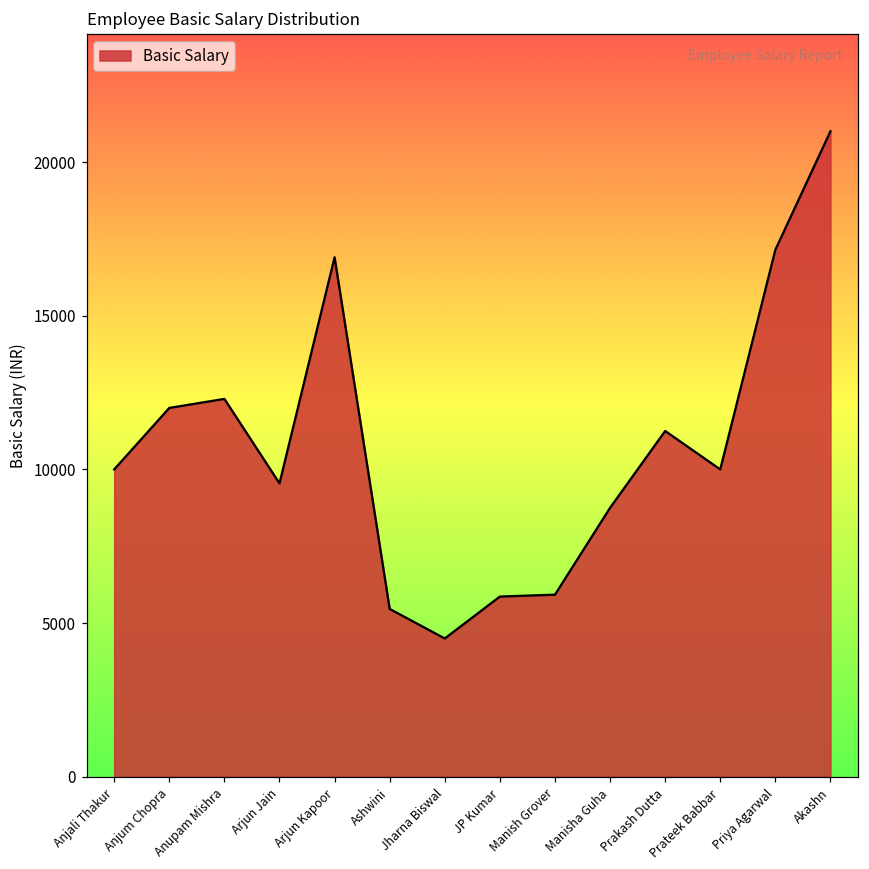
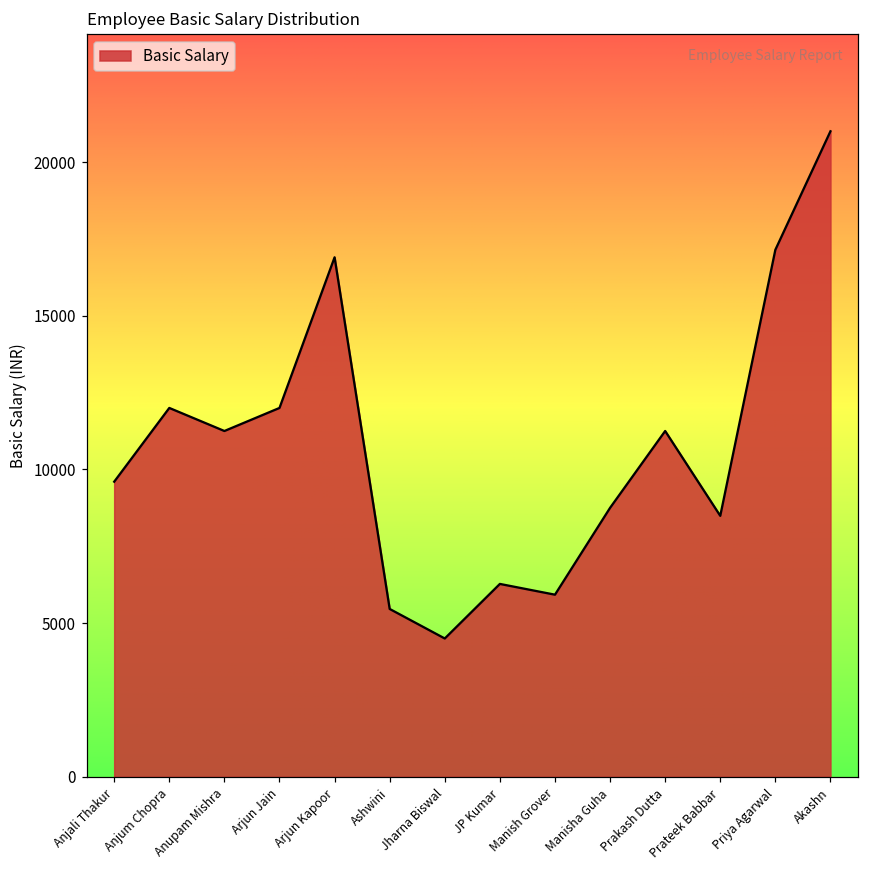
  {
-   "Anjali Thakur": 10000,
+   "Anjali Thakur": 9600,
    "Anjum Chopra": 12000,
-   "Anupam Mishra": 12300,
-   "Arjun Jain": 9500,
+   "Anupam Mishra": 11300,
+   "Arjun Jain": 12000,
    "Arjun Kapoor": 16900,
    "Ashwini": 5500,
    "Jharna Biswal": 4500,
-   "JP Kumar": 5900,
+   "JP Kumar": 6300,
    "Manish Grover": 5900,
    "Manisha Guha": 8800,
    "Prakash Dutta": 11300,
-   "Prateek Babbar": 10000,
+   "Prateek Babbar": 8500,
    "Priya Agarwal": 17100,
    "Akashn": 21000
  }
